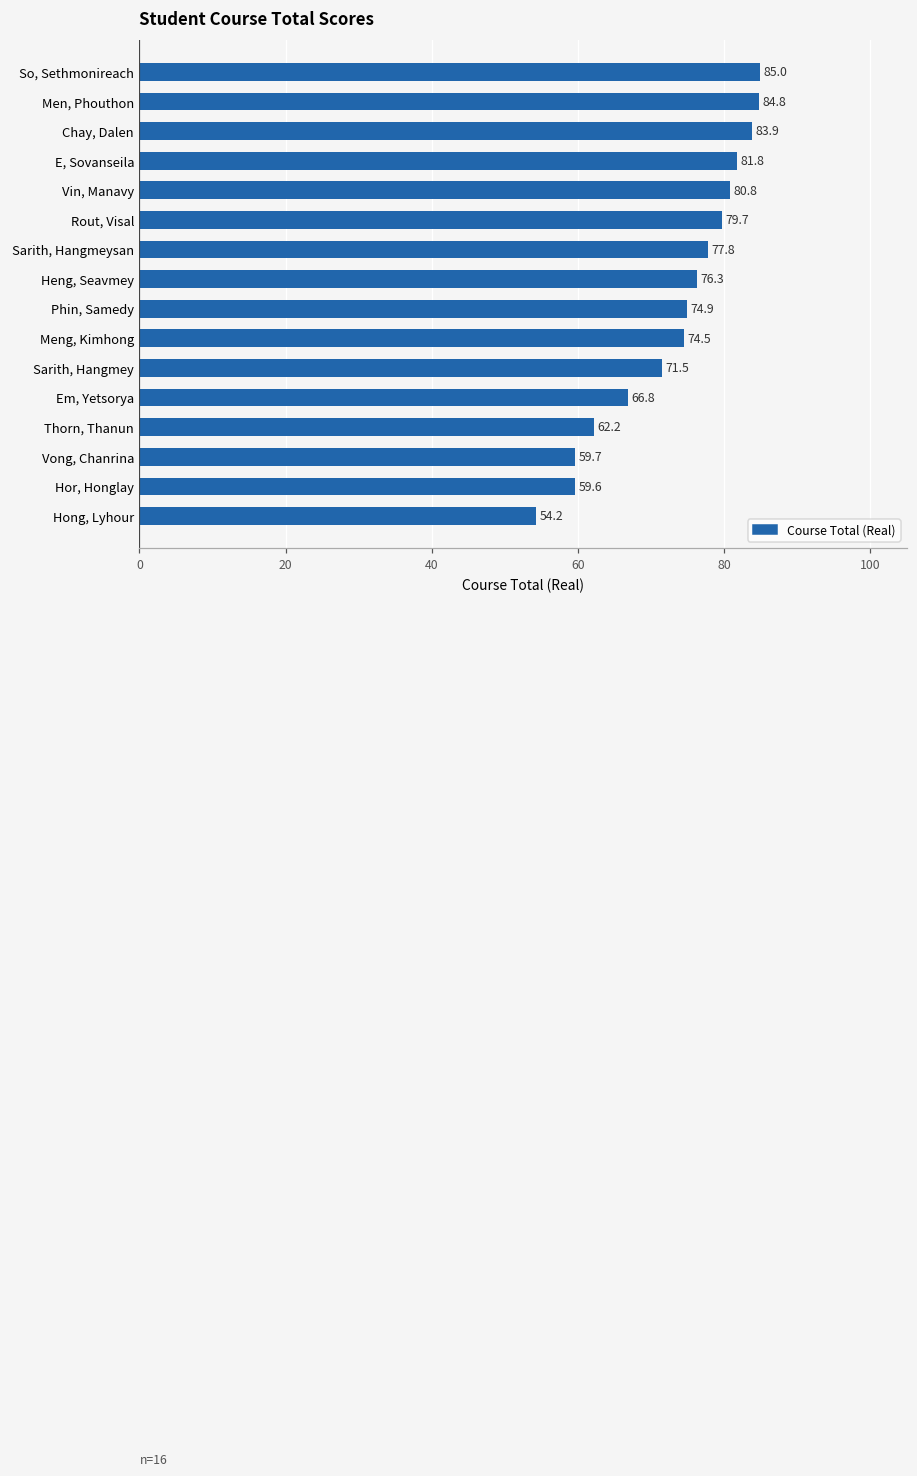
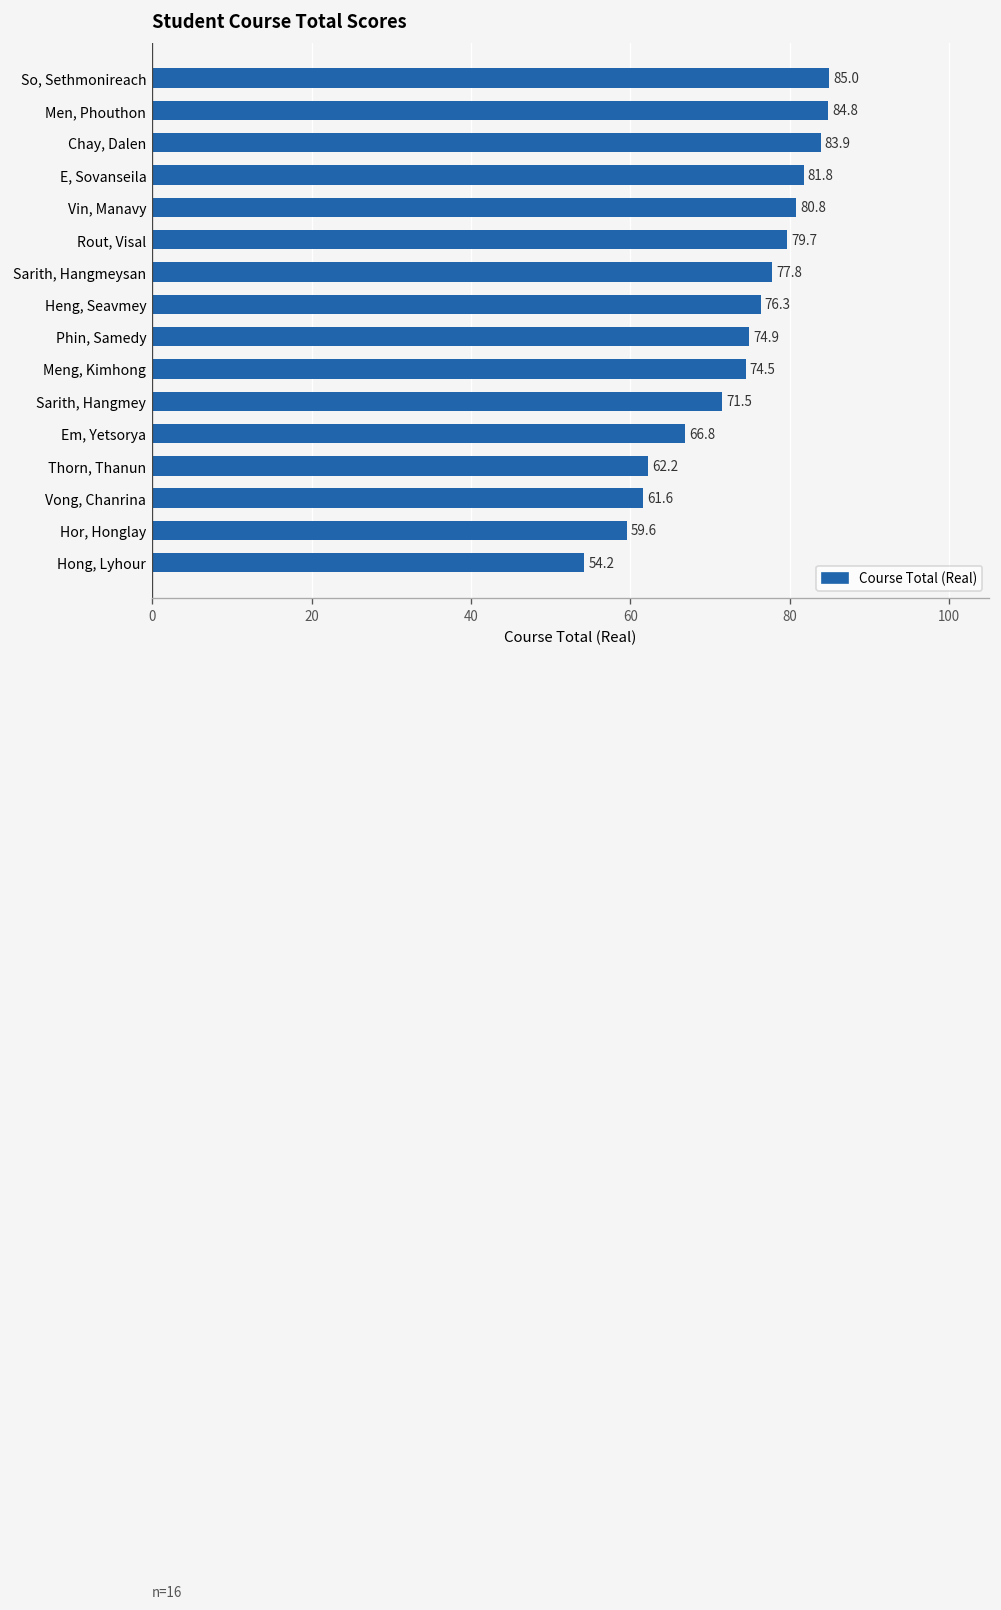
  {
    "So, Sethmonireach": 85.0,
    "Men, Phouthon": 84.8,
    "Chay, Dalen": 83.9,
    "E, Sovanseila": 81.8,
    "Vin, Manavy": 80.8,
    "Rout, Visal": 79.7,
    "Sarith, Hangmeysan": 77.8,
    "Heng, Seavmey": 76.3,
    "Phin, Samedy": 74.9,
    "Meng, Kimhong": 74.5,
    "Sarith, Hangmey": 71.5,
    "Em, Yetsorya": 66.8,
    "Thorn, Thanun": 62.2,
-   "Vong, Chanrina": 59.7,
+   "Vong, Chanrina": 61.6,
    "Hor, Honglay": 59.6,
    "Hong, Lyhour": 54.2
  }
